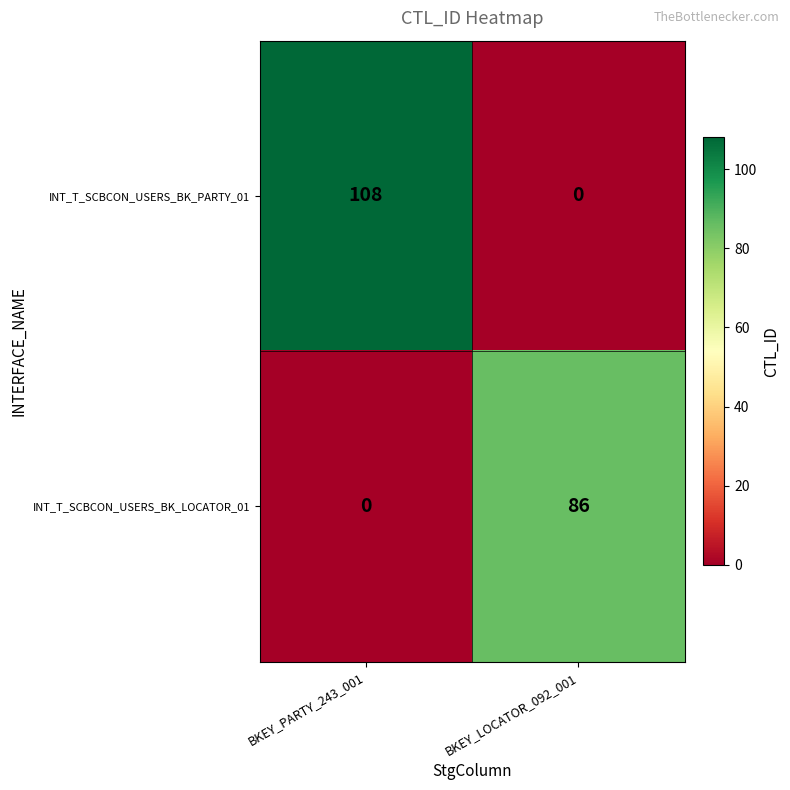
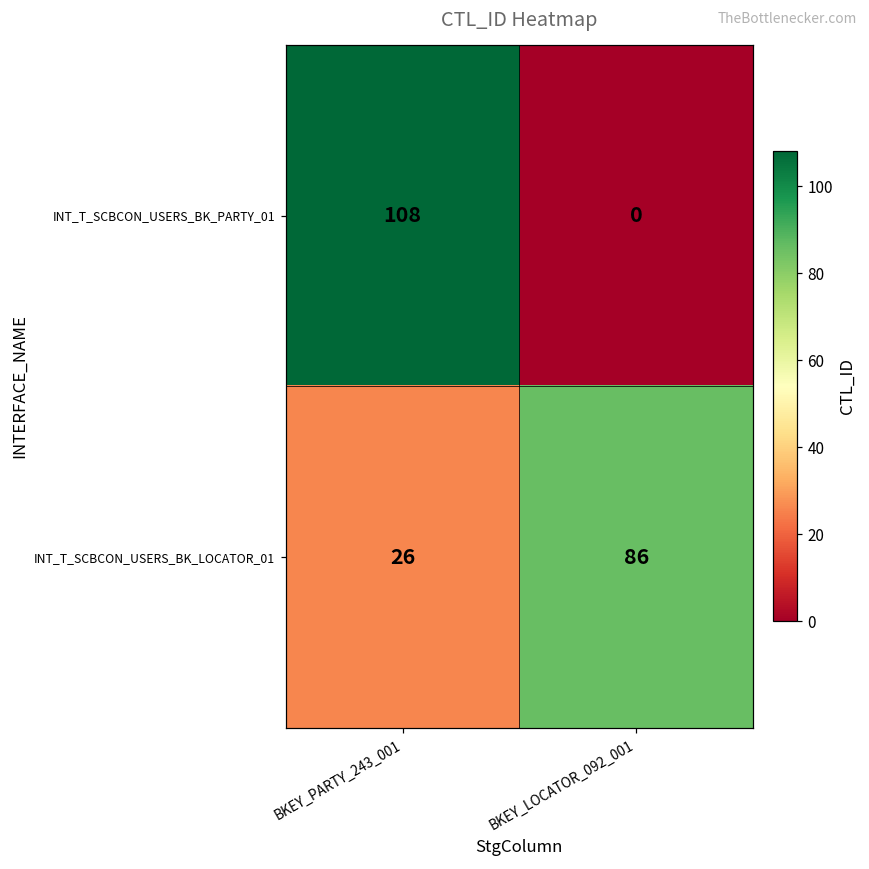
  {
    "INT_T_SCBCON_USERS_BK_PARTY_01": {
      "BKEY_PARTY_243_001": 108,
      "BKEY_LOCATOR_092_001": 0
    },
    "INT_T_SCBCON_USERS_BK_LOCATOR_01": {
-     "BKEY_PARTY_243_001": 0,
+     "BKEY_PARTY_243_001": 26,
      "BKEY_LOCATOR_092_001": 86
    }
  }
